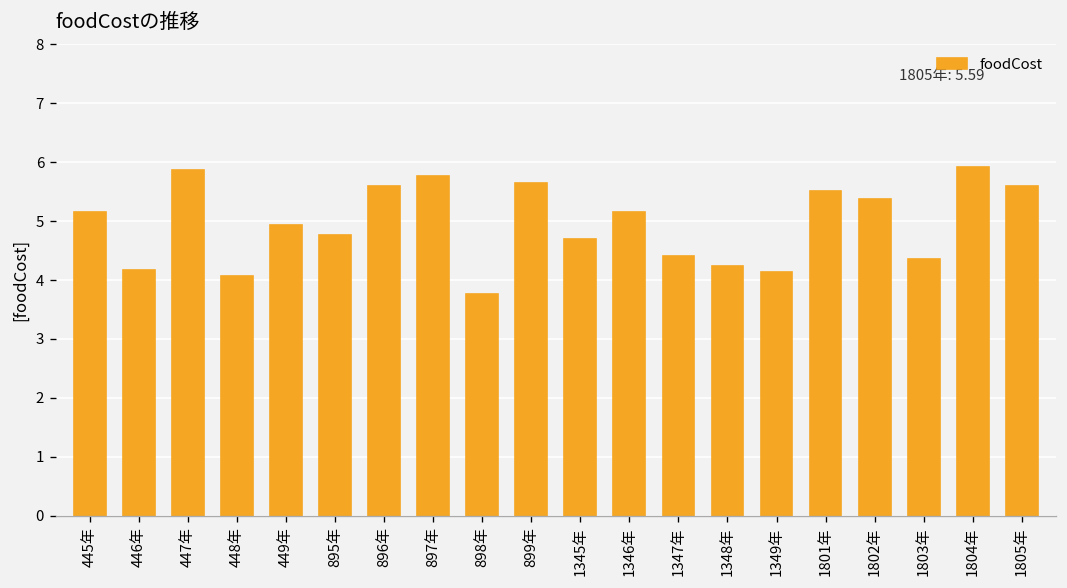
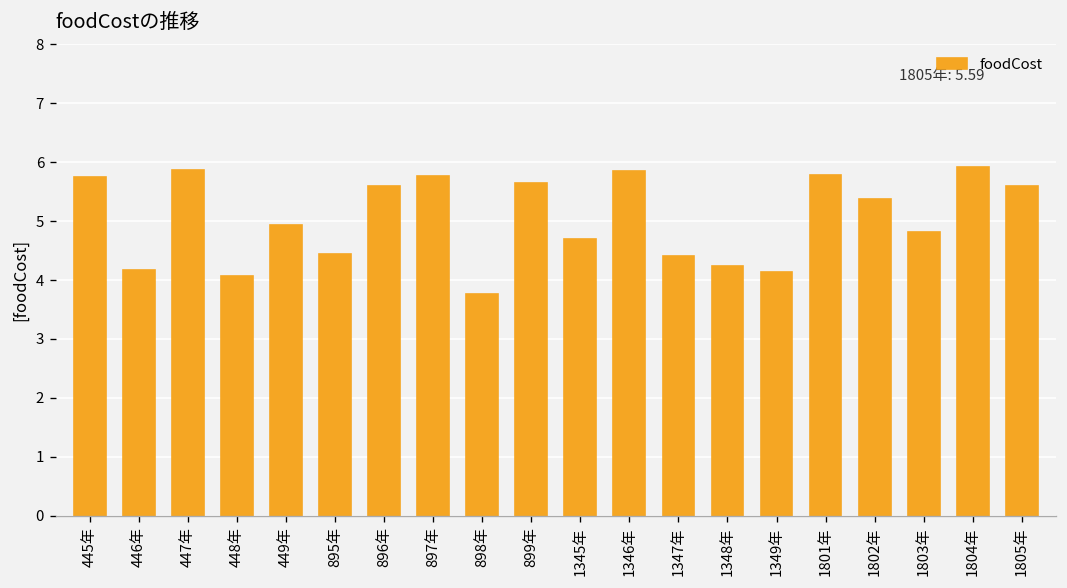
  {
-   "445年": 5.2,
+   "445年": 5.7,
    "446年": 4.2,
    "447年": 5.9,
    "448年": 4.1,
    "449年": 4.9,
-   "895年": 4.8,
+   "895年": 4.4,
    "896年": 5.6,
    "897年": 5.8,
    "898年": 3.8,
    "899年": 5.7,
    "1345年": 4.7,
-   "1346年": 5.2,
+   "1346年": 5.9,
    "1347年": 4.4,
    "1348年": 4.2,
    "1349年": 4.1,
-   "1801年": 5.5,
+   "1801年": 5.8,
    "1802年": 5.4,
-   "1803年": 4.4,
+   "1803年": 4.8,
    "1804年": 5.9,
    "1805年": 5.6
  }
